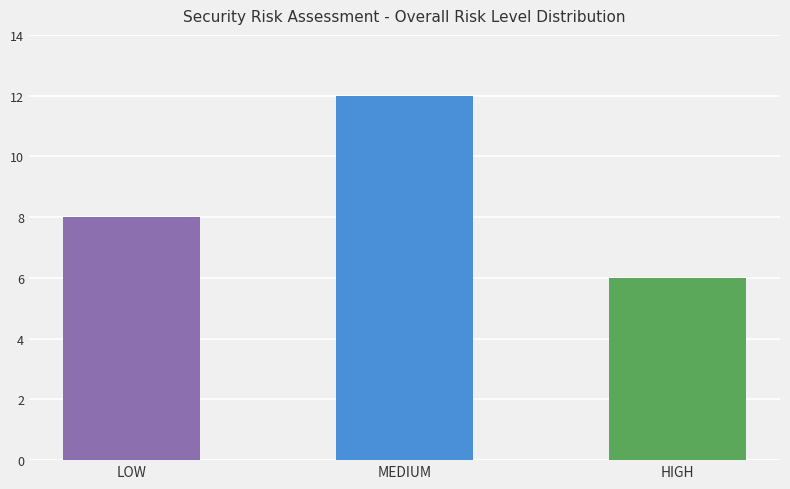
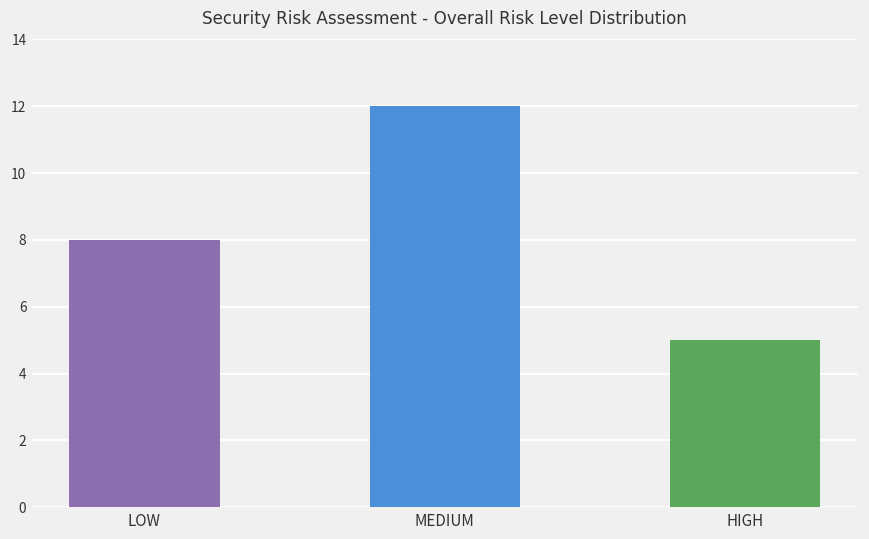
  {
    "LOW": 8,
    "MEDIUM": 12,
-   "HIGH": 6
+   "HIGH": 5
  }
